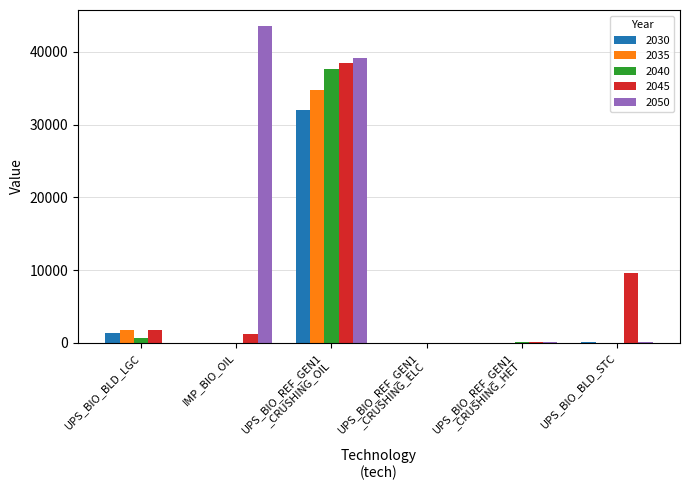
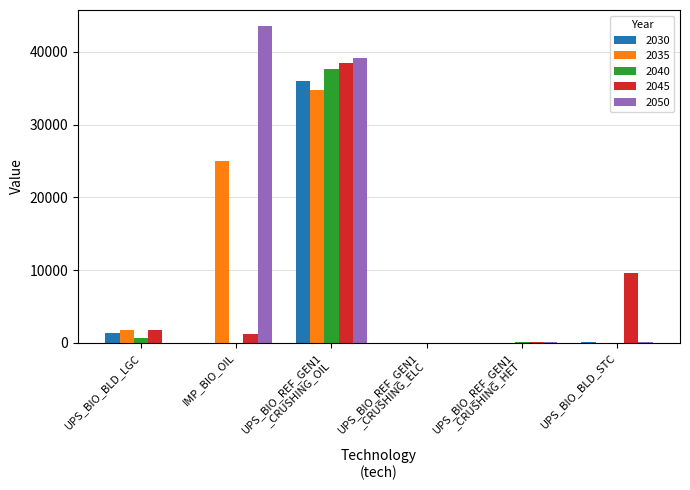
  {
    "2030": {
      "UPS_BIO_BLD_LGC": 1000,
      "IMP_BIO_OIL": 0,
-     "UPS_BIO_REF_GEN1 _CRUSHING_OIL": 32000
+     "UPS_BIO_REF_GEN1 _CRUSHING_OIL": 36000
    },
    "2035": {
      "UPS_BIO_BLD_LGC": 2000,
-     "IMP_BIO_OIL": 0,
+     "IMP_BIO_OIL": 25000,
      "UPS_BIO_REF_GEN1 _CRUSHING_OIL": 35000,
      "UPS_BIO_BLD_STC": 0
    },
    "2040": {
      "UPS_BIO_BLD_LGC": 1000,
      "IMP_BIO_OIL": 0,
      "UPS_BIO_REF_GEN1 _CRUSHING_OIL": 38000,
      "UPS_BIO_BLD_STC": 0
    },
    "2045": {
      "UPS_BIO_BLD_LGC": 2000,
      "IMP_BIO_OIL": 1000,
      "UPS_BIO_REF_GEN1 _CRUSHING_OIL": 38000,
      "UPS_BIO_BLD_STC": 10000
    },
    "2050": {
      "UPS_BIO_BLD_LGC": 0,
      "IMP_BIO_OIL": 44000,
      "UPS_BIO_REF_GEN1 _CRUSHING_OIL": 39000
    }
  }
